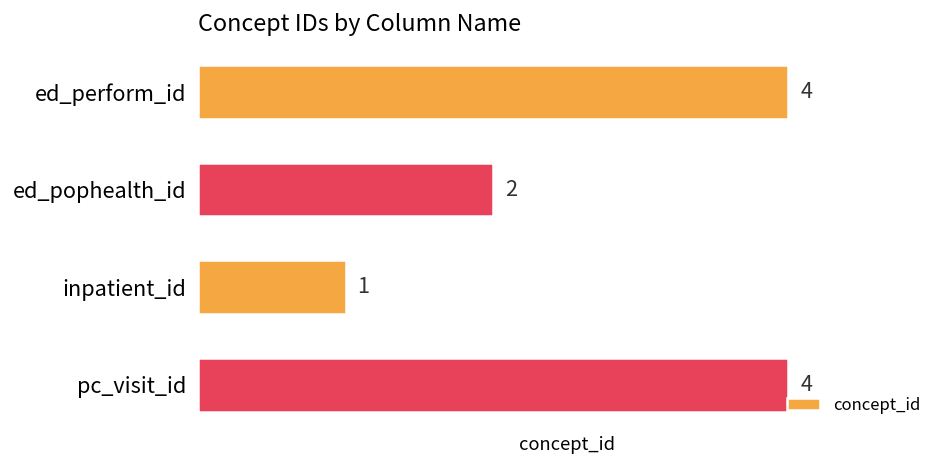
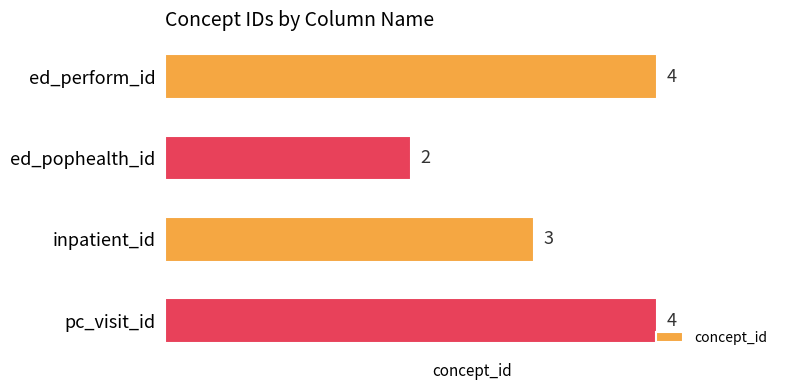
  {
    "ed_perform_id": 4,
    "ed_pophealth_id": 2,
-   "inpatient_id": 1,
+   "inpatient_id": 3,
    "pc_visit_id": 4
  }
